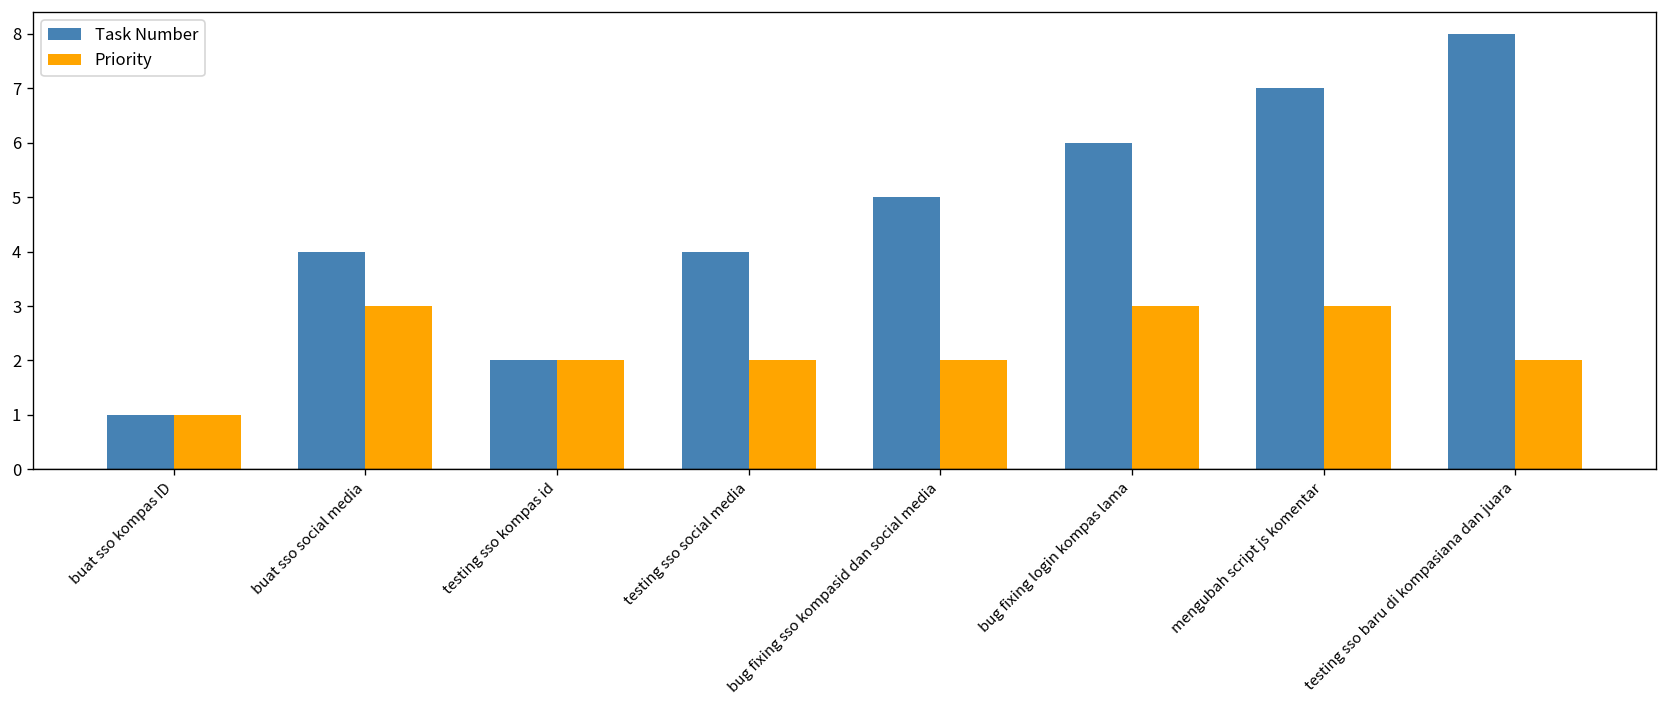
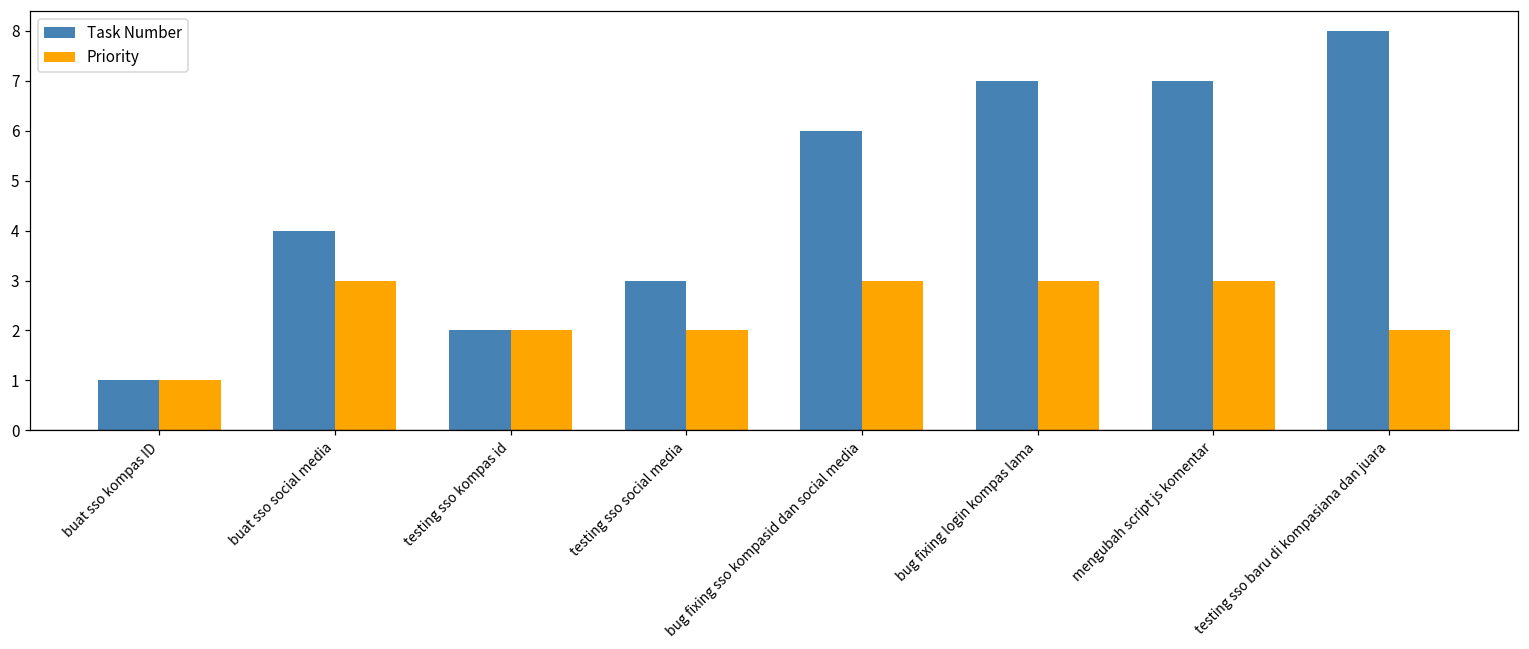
  {
    "Task Number": {
      "buat sso kompas ID": 1,
      "buat sso social media": 4,
      "testing sso kompas id": 2,
-     "testing sso social media": 4,
-     "bug fixing sso kompasid dan social media": 5,
-     "bug fixing login kompas lama": 6,
+     "testing sso social media": 3,
+     "bug fixing sso kompasid dan social media": 6,
+     "bug fixing login kompas lama": 7,
      "mengubah script js komentar": 7,
      "testing sso baru di kompasiana dan juara": 8
    },
    "Priority": {
      "buat sso kompas ID": 1,
      "buat sso social media": 3,
      "testing sso kompas id": 2,
      "testing sso social media": 2,
-     "bug fixing sso kompasid dan social media": 2,
+     "bug fixing sso kompasid dan social media": 3,
      "bug fixing login kompas lama": 3,
      "mengubah script js komentar": 3,
      "testing sso baru di kompasiana dan juara": 2
    }
  }
